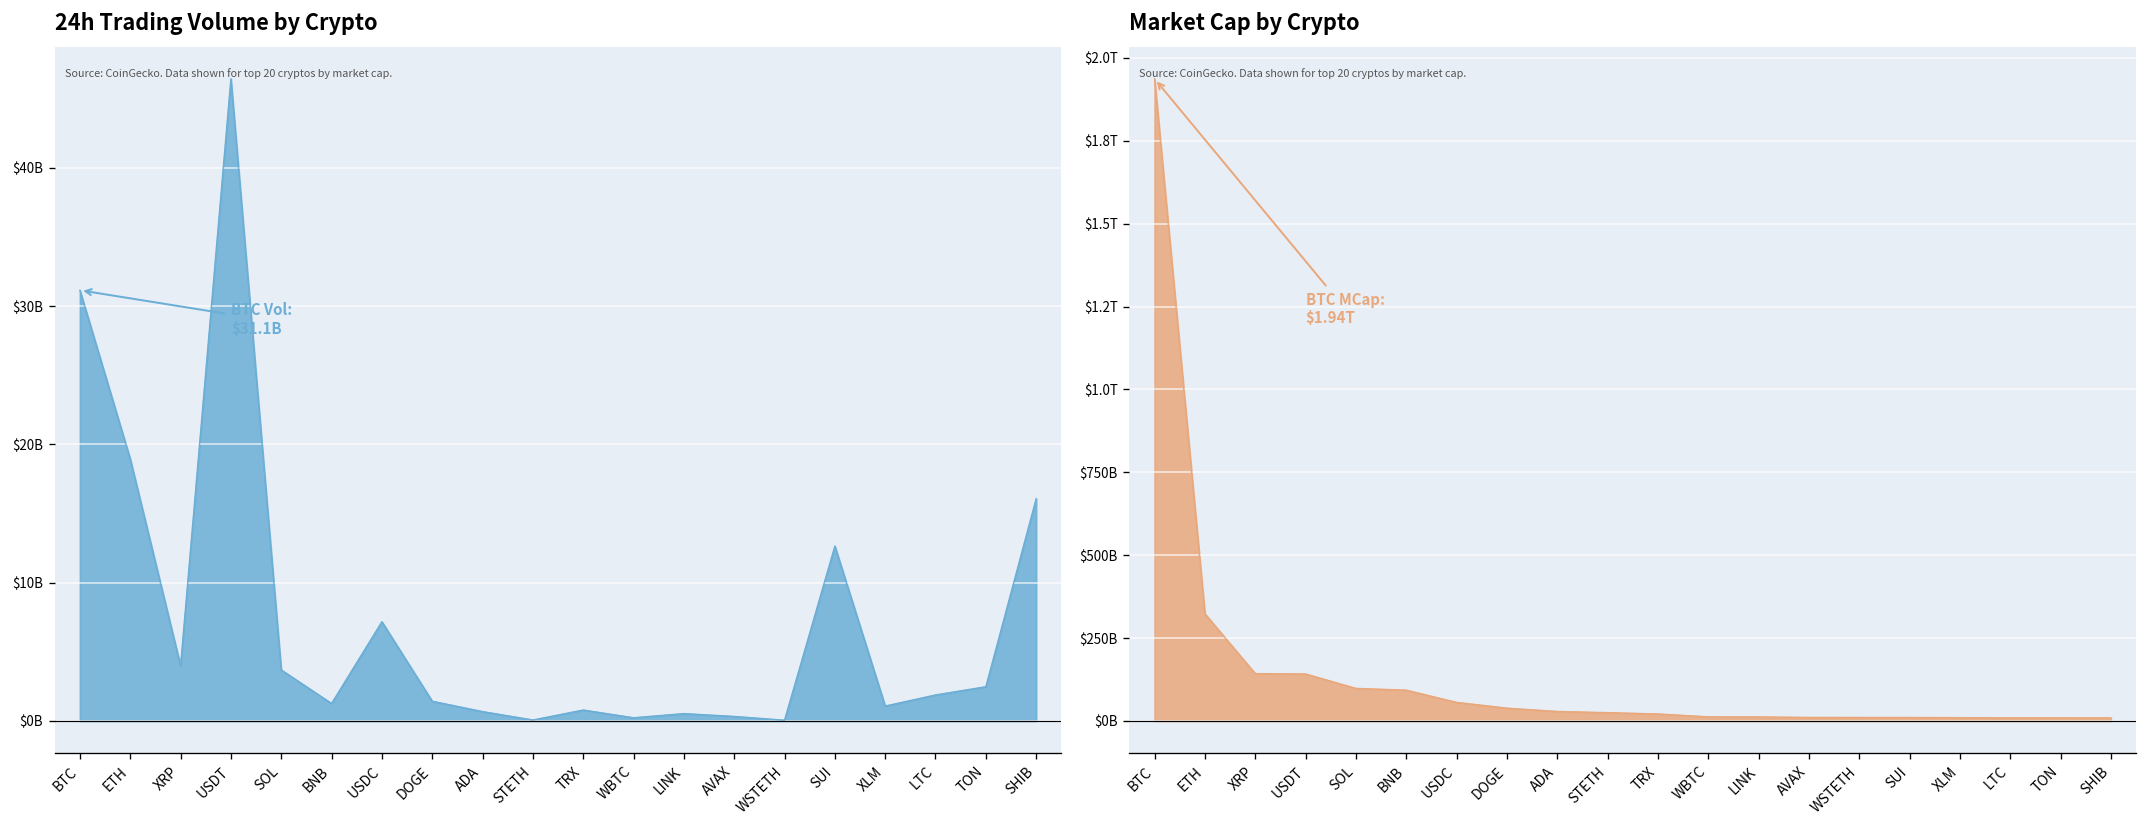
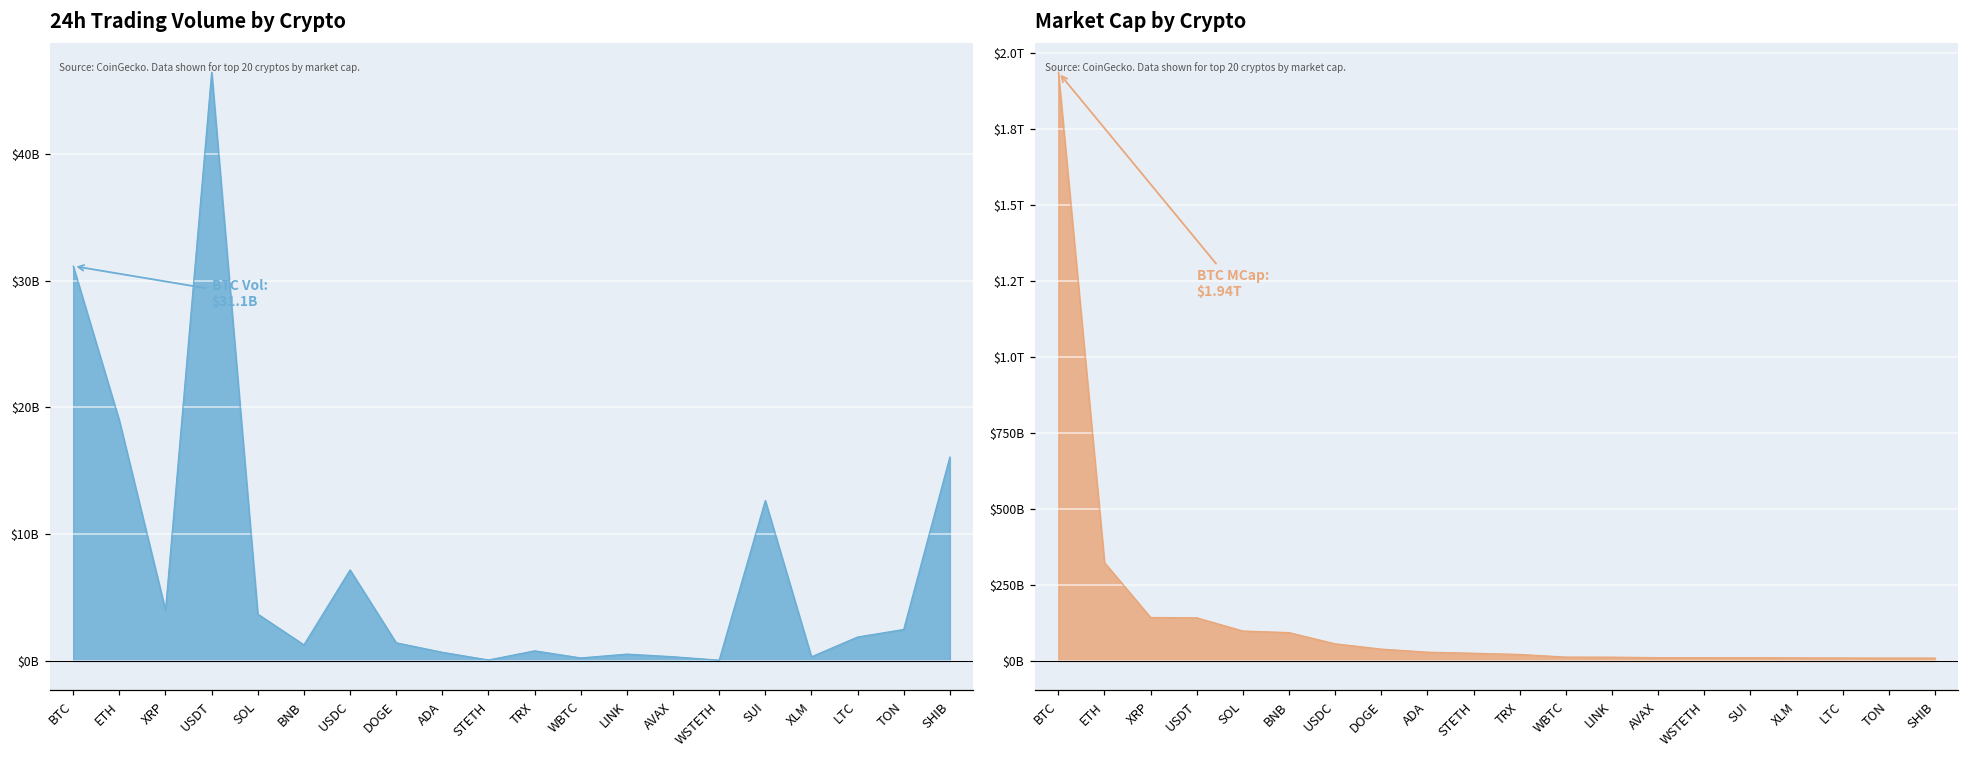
  {
    "24h Trading Volume by Crypto": {
      "ETH": "$18900000000",
      "XRP": "$4000000000",
      "SOL": "$3700000000",
      "BNB": "$1300000000",
      "USDC": "$7200000000",
      "DOGE": "$1400000000",
      "ADA": "$700000000",
      "STETH": "$100000000",
      "TRX": "$800000000",
      "WBTC": "$200000000",
      "LINK": "$500000000",
      "AVAX": "$300000000",
      "WSTETH": "$100000000",
      "SUI": "$12600000000",
-     "XLM": "$1100000000",
+     "XLM": "$300000000",
      "LTC": "$1900000000",
      "TON": "$2500000000",
      "SHIB": "$16100000000"
    }
  }
